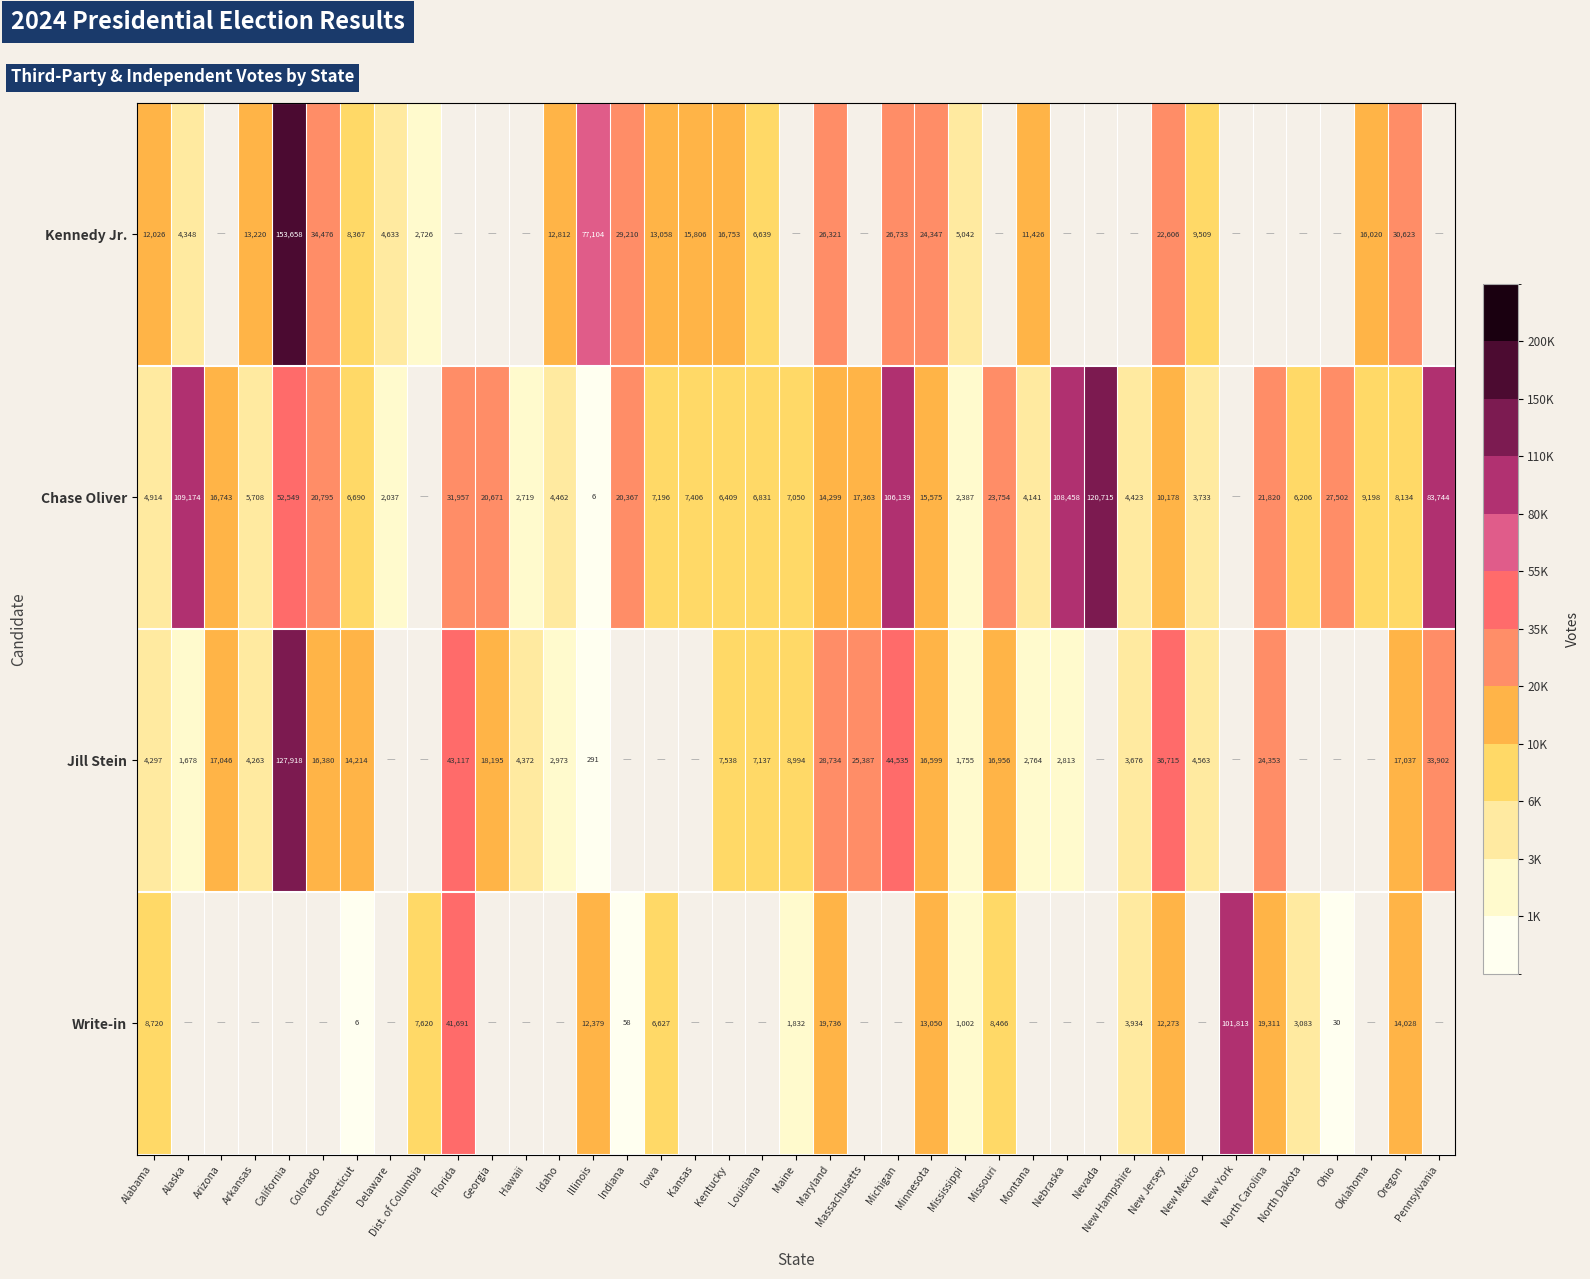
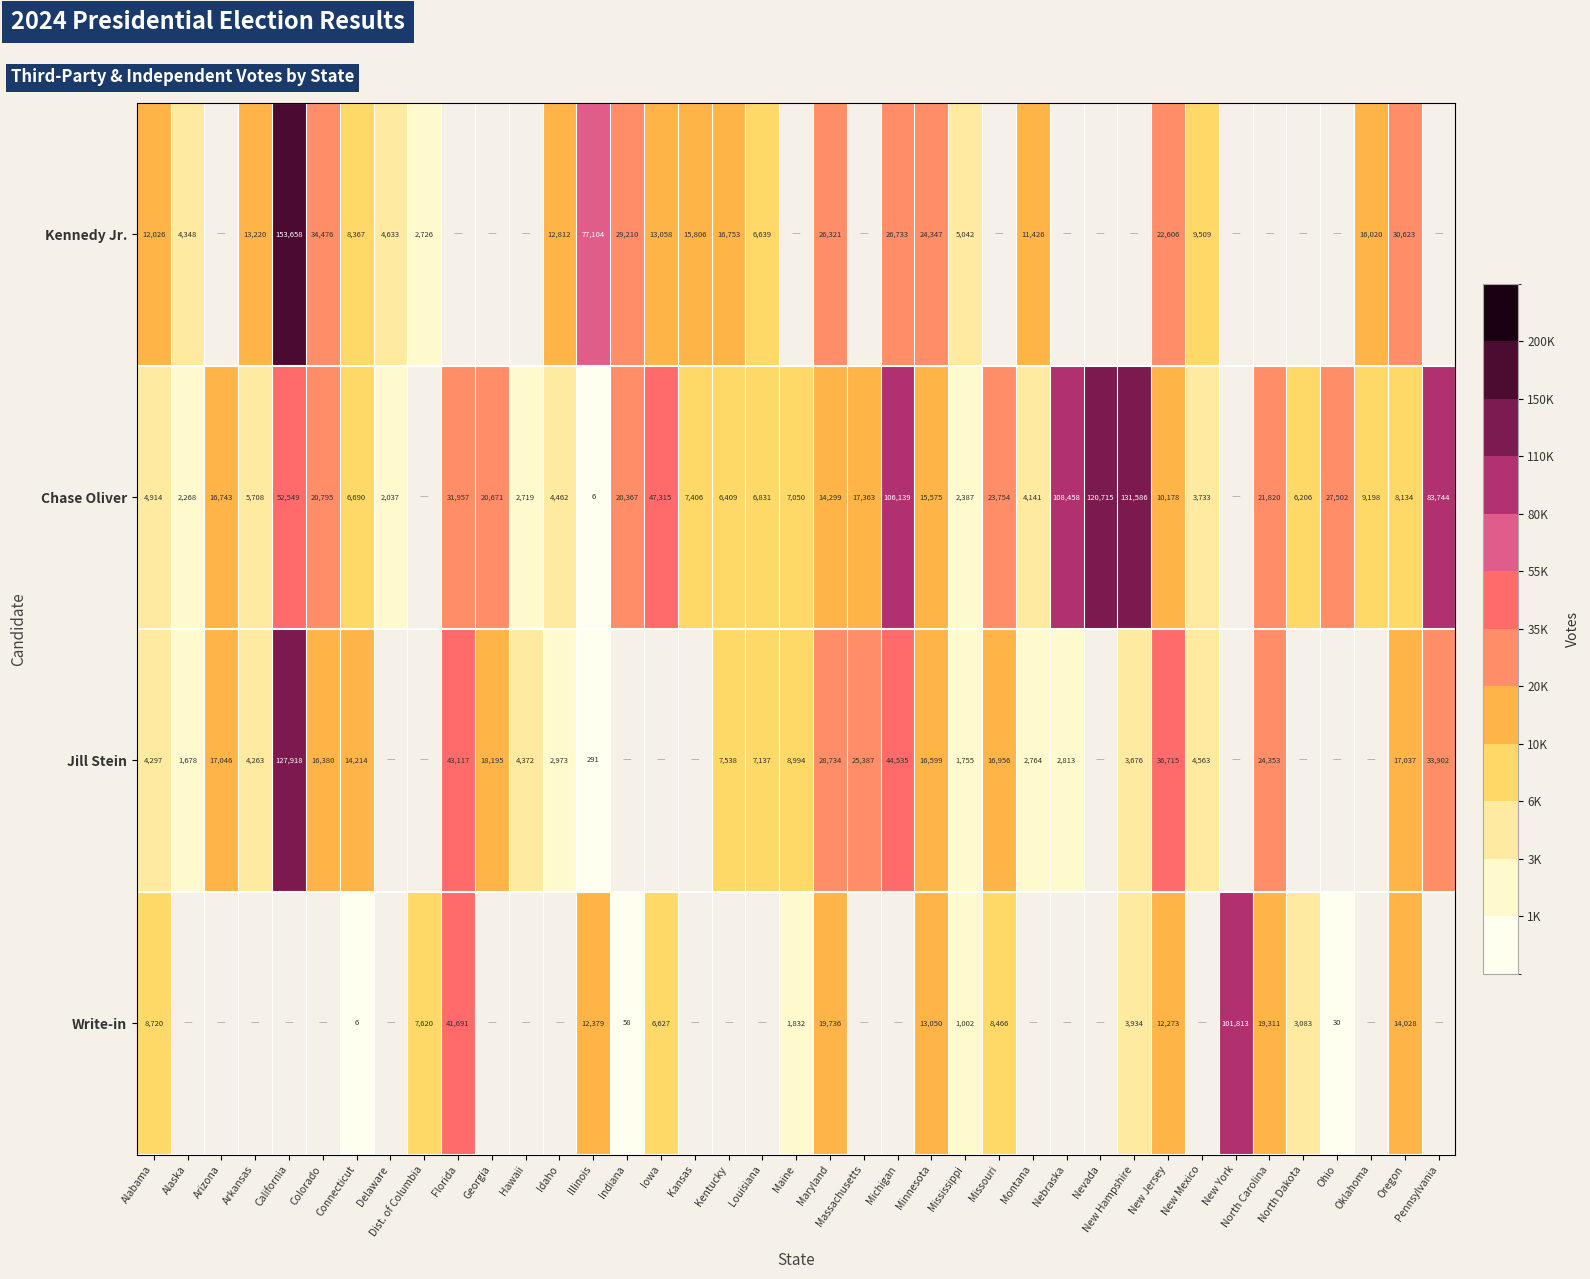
  {
    "Kennedy Jr.": {
      "Alabama": "12,026",
      "Alaska": "4,348",
      "Arkansas": "13,220",
      "California": "153,658",
      "Colorado": "34,476",
      "Connecticut": "8,367",
      "Delaware": "4,633",
      "Dist. of Columbia": "2,726",
      "Idaho": "12,812",
      "Illinois": "77,104",
      "Indiana": "29,210",
      "Iowa": "13,058",
      "Kansas": "15,806",
      "Kentucky": "16,753",
      "Louisiana": "6,639",
      "Maryland": "26,321",
      "Michigan": "26,733",
      "Minnesota": "24,347",
      "Mississippi": "5,042",
      "Montana": "11,426",
      "New Jersey": "22,606",
      "New Mexico": "9,509",
      "Oklahoma": "16,020",
      "Oregon": "30,623"
    },
    "Chase Oliver": {
      "Alabama": "4,914",
-     "Alaska": "109,174",
+     "Alaska": "2,268",
      "Arizona": "16,743",
      "Arkansas": "5,708",
      "California": "52,549",
      "Colorado": "20,795",
      "Connecticut": "6,690",
      "Delaware": "2,037",
      "Florida": "31,957",
      "Georgia": "20,671",
      "Hawaii": "2,719",
      "Idaho": "4,462",
      "Illinois": "6",
      "Indiana": "20,367",
-     "Iowa": "7,196",
+     "Iowa": "47,315",
      "Kansas": "7,406",
      "Kentucky": "6,409",
      "Louisiana": "6,831",
      "Maine": "7,050",
      "Maryland": "14,299",
      "Massachusetts": "17,363",
      "Michigan": "106,139",
      "Minnesota": "15,575",
      "Mississippi": "2,387",
      "Missouri": "23,754",
      "Montana": "4,141",
      "Nebraska": "108,458",
      "Nevada": "120,715",
-     "New Hampshire": "4,423",
+     "New Hampshire": "131,586",
      "New Jersey": "10,178",
      "New Mexico": "3,733",
      "North Carolina": "21,820",
      "North Dakota": "6,206",
      "Ohio": "27,502",
      "Oklahoma": "9,198",
      "Oregon": "8,134",
      "Pennsylvania": "83,744"
    },
    "Jill Stein": {
      "Alabama": "4,297",
      "Alaska": "1,678",
      "Arizona": "17,046",
      "Arkansas": "4,263",
      "California": "127,918",
      "Colorado": "16,380",
      "Connecticut": "14,214",
      "Florida": "43,117",
      "Georgia": "18,195",
      "Hawaii": "4,372",
      "Idaho": "2,973",
      "Illinois": "291",
      "Kentucky": "7,538",
      "Louisiana": "7,137",
      "Maine": "8,994",
      "Maryland": "28,734",
      "Massachusetts": "25,387",
      "Michigan": "44,535",
      "Minnesota": "16,599",
      "Mississippi": "1,755",
      "Missouri": "16,956",
      "Montana": "2,764",
      "Nebraska": "2,813",
      "New Hampshire": "3,676",
      "New Jersey": "36,715",
      "New Mexico": "4,563",
      "North Carolina": "24,353",
      "Oregon": "17,037",
      "Pennsylvania": "33,902"
    },
    "Write-in": {
      "Alabama": "8,720",
      "Connecticut": "6",
      "Dist. of Columbia": "7,620",
      "Florida": "41,691",
      "Illinois": "12,379",
      "Indiana": "58",
      "Iowa": "6,627",
      "Maine": "1,832",
      "Maryland": "19,736",
      "Minnesota": "13,050",
      "Mississippi": "1,002",
      "Missouri": "8,466",
      "New Hampshire": "3,934",
      "New Jersey": "12,273",
      "New York": "101,813",
      "North Carolina": "19,311",
      "North Dakota": "3,083",
      "Ohio": "30",
      "Oregon": "14,028"
    }
  }
